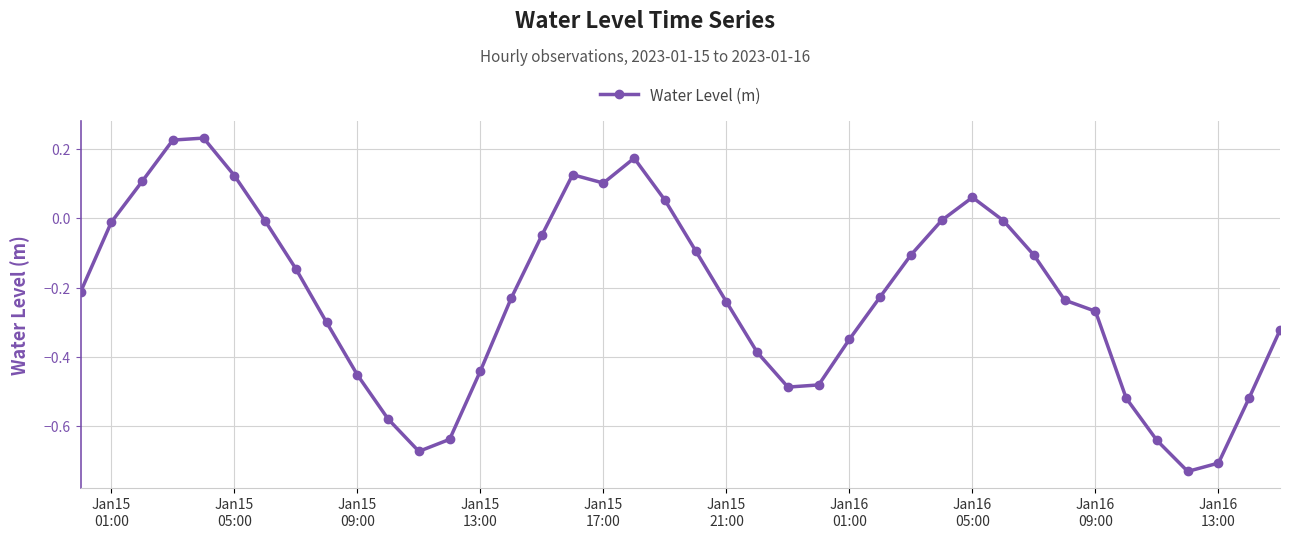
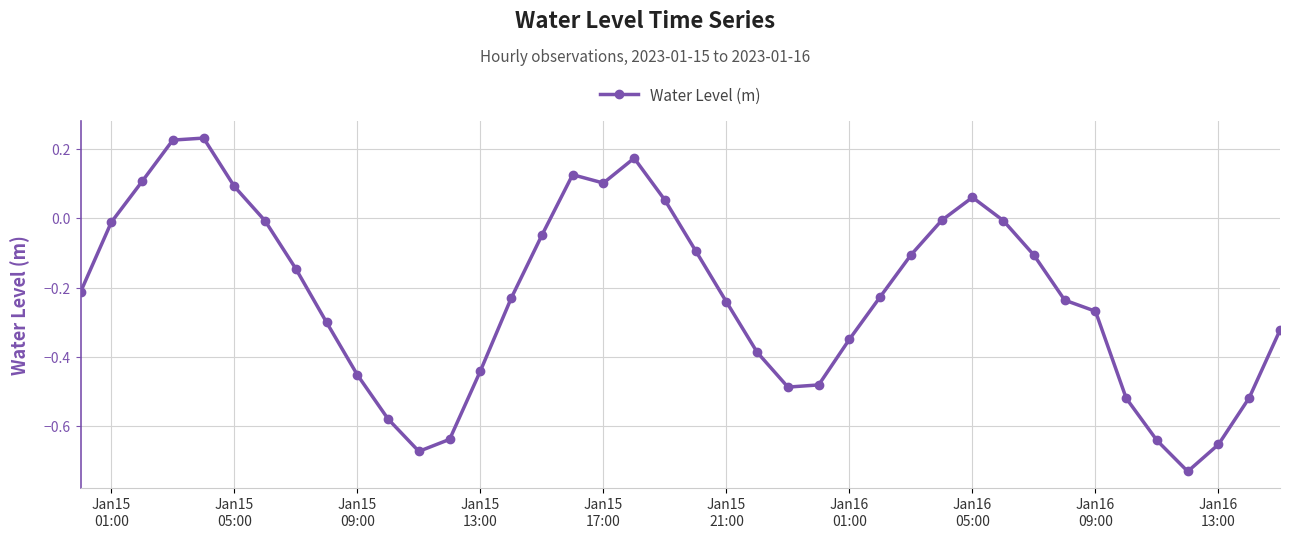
  {
    "Jan15 01:00": -0.01,
-   "Jan15 05:00": 0.12,
+   "Jan15 05:00": 0.09,
    "Jan15 09:00": -0.45,
    "Jan15 13:00": -0.44,
    "Jan15 17:00": 0.10,
    "Jan15 21:00": -0.24,
    "Jan16 01:00": -0.35,
    "Jan16 05:00": 0.06,
    "Jan16 09:00": -0.27,
-   "Jan16 13:00": -0.71
+   "Jan16 13:00": -0.65
  }
